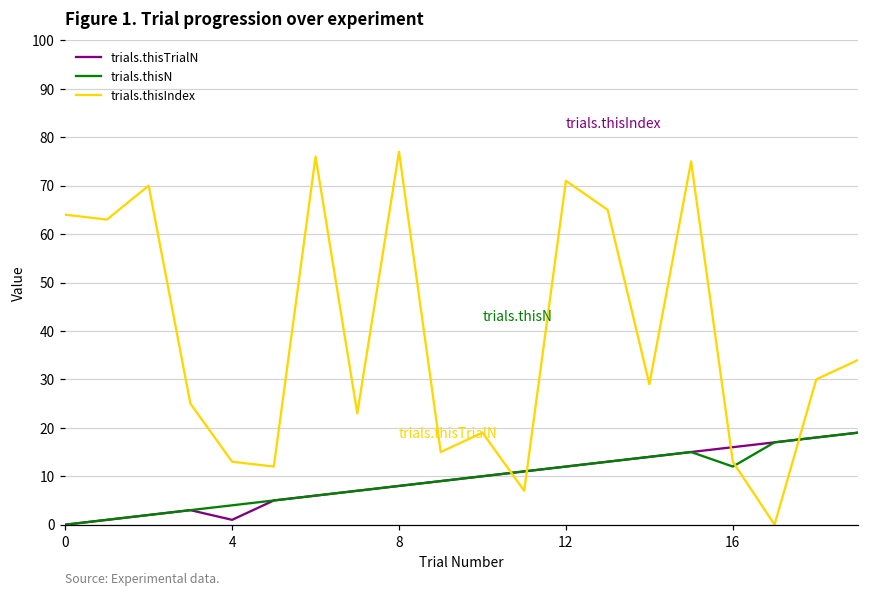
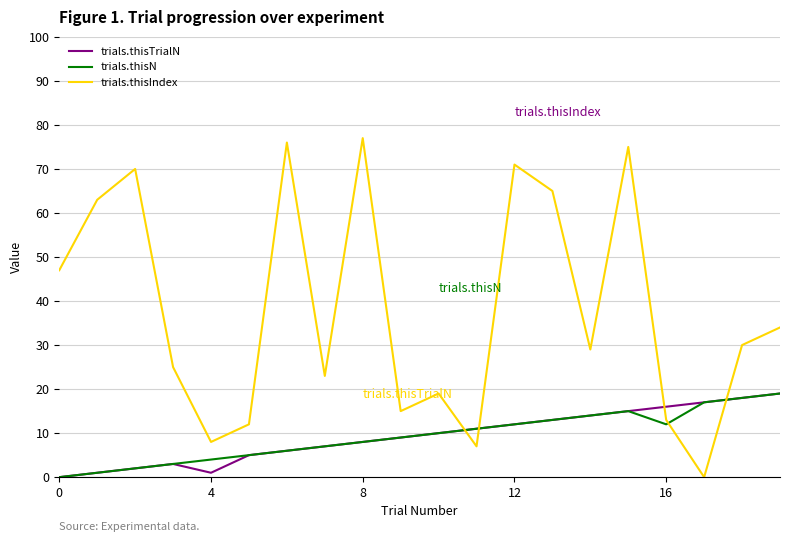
  {
    "trials.thisTrialN": {
      "4": 1,
      "16": 16
    },
    "trials.thisN": {
      "4": 4,
      "16": 12
    },
    "trials.thisIndex": {
-     "0": 64,
-     "4": 13,
+     "0": 47,
+     "4": 8,
      "8": 77,
      "12": 71,
      "16": 13
    }
  }
